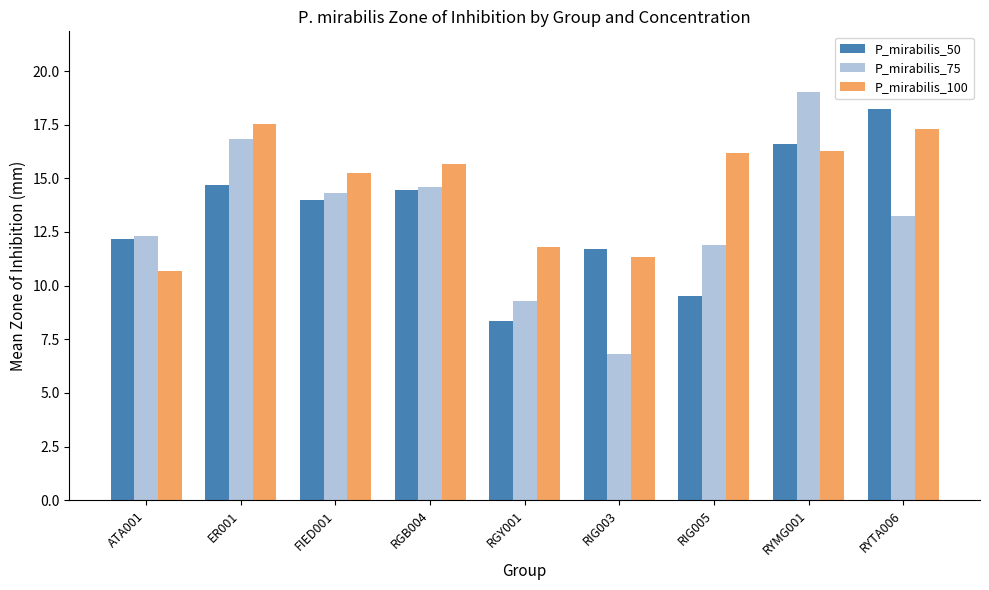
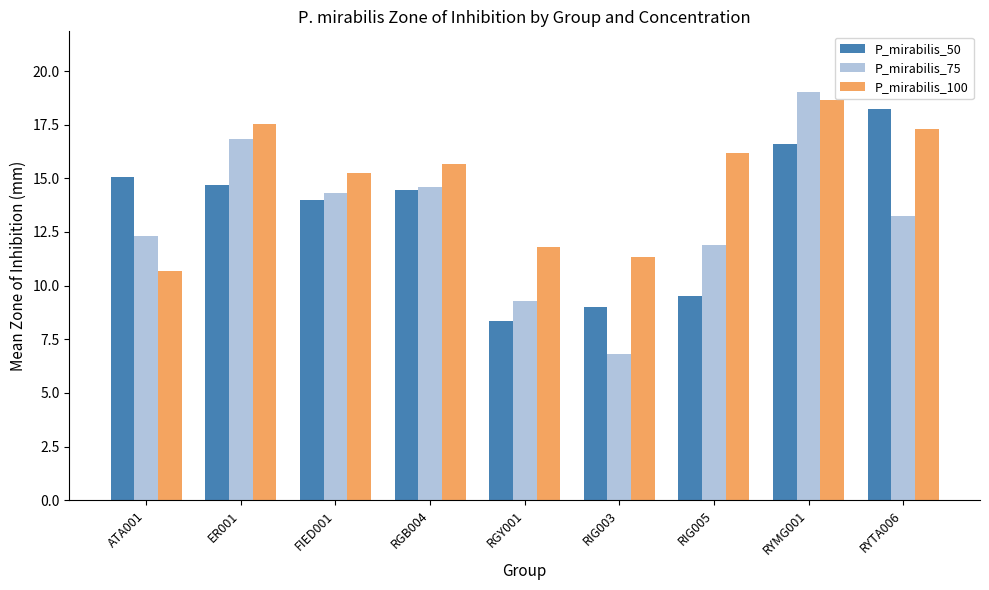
  {
    "P_mirabilis_50": {
-     "ATA001": 12.2,
+     "ATA001": 15.1,
      "ER001": 14.7,
      "FIED001": 14.0,
      "RGB004": 14.5,
      "RGY001": 8.3,
-     "RIG003": 11.7,
+     "RIG003": 9.0,
      "RIG005": 9.5,
      "RYMG001": 16.6,
      "RYTA006": 18.3
    },
    "P_mirabilis_75": {
      "ATA001": 12.3,
      "ER001": 16.8,
      "FIED001": 14.3,
      "RGB004": 14.6,
      "RGY001": 9.3,
      "RIG003": 6.8,
      "RIG005": 11.9,
      "RYMG001": 19.0,
      "RYTA006": 13.2
    },
    "P_mirabilis_100": {
      "ATA001": 10.7,
      "ER001": 17.5,
      "FIED001": 15.3,
      "RGB004": 15.7,
      "RGY001": 11.8,
      "RIG003": 11.3,
      "RIG005": 16.2,
-     "RYMG001": 16.3,
+     "RYMG001": 18.7,
      "RYTA006": 17.3
    }
  }
